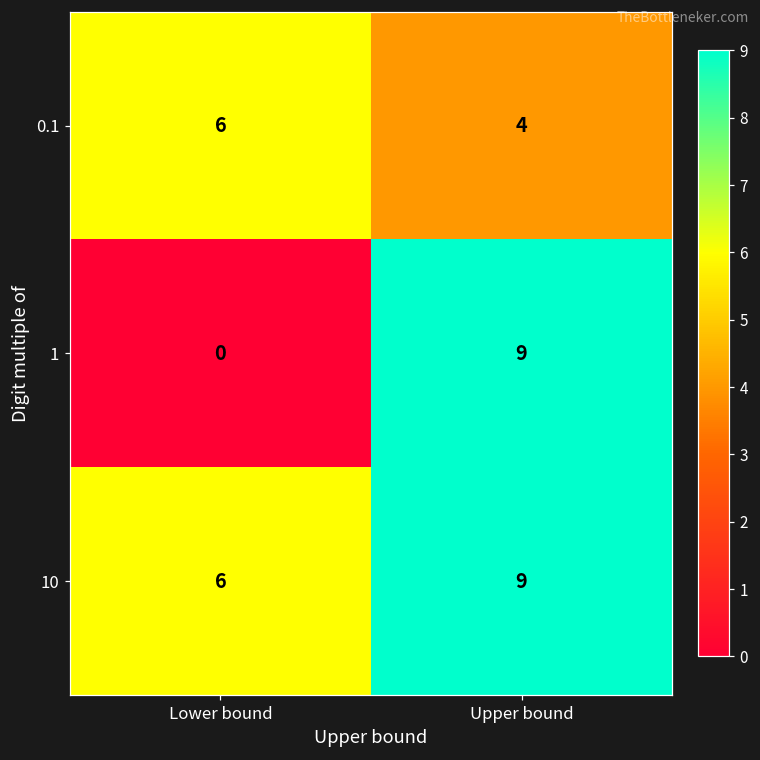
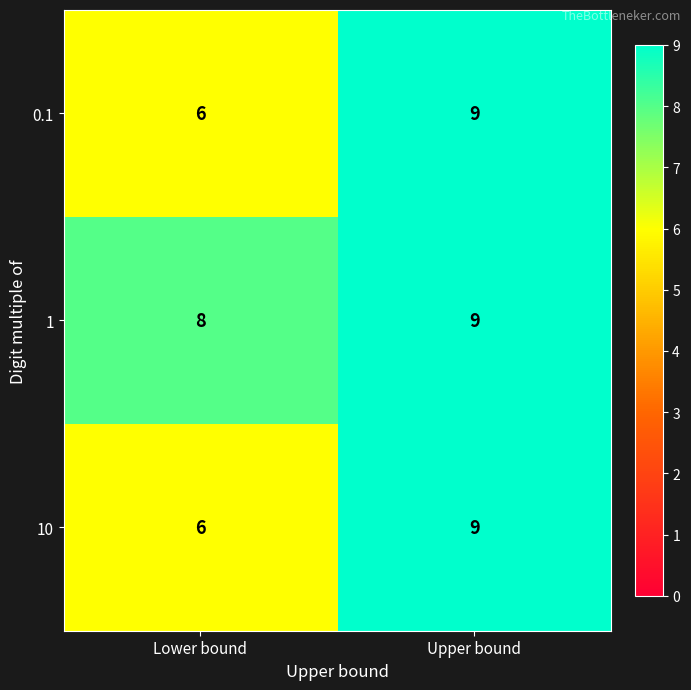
  {
    "0.1": {
      "Lower bound": 6,
-     "Upper bound": 4
+     "Upper bound": 9
    },
    "1": {
-     "Lower bound": 0,
+     "Lower bound": 8,
      "Upper bound": 9
    },
    "10": {
      "Lower bound": 6,
      "Upper bound": 9
    }
  }
